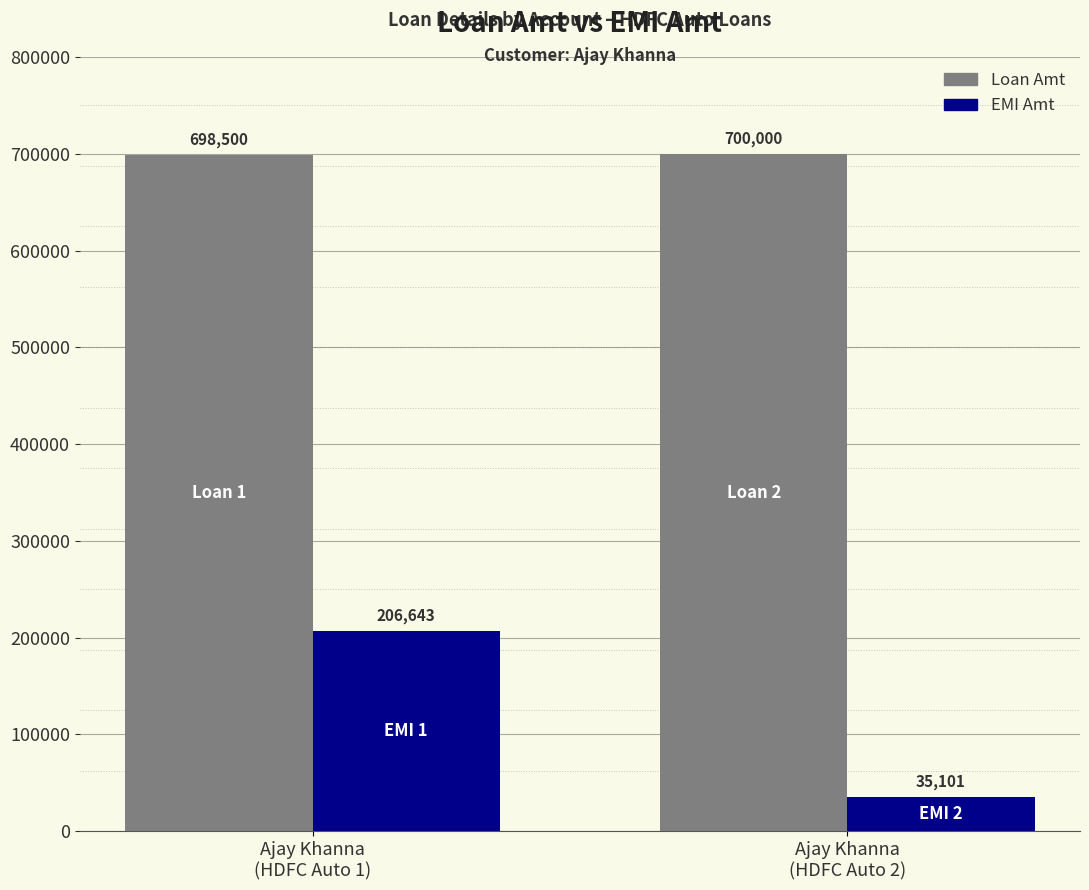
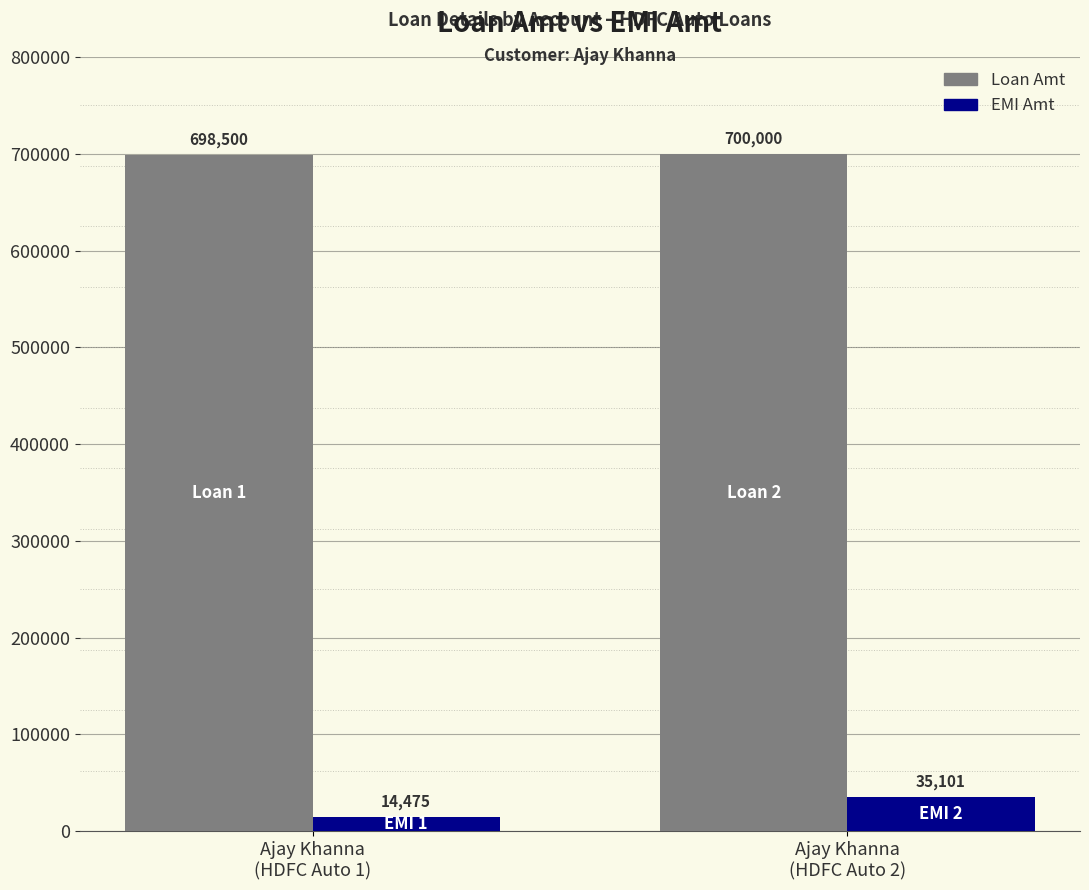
  {
    "Loan Amt": {
      "Ajay Khanna (HDFC Auto 1)": "698,500",
      "Ajay Khanna (HDFC Auto 2)": "700,000"
    },
    "EMI Amt": {
-     "Ajay Khanna (HDFC Auto 1)": "206,643",
+     "Ajay Khanna (HDFC Auto 1)": "14,475",
      "Ajay Khanna (HDFC Auto 2)": "35,101"
    }
  }
